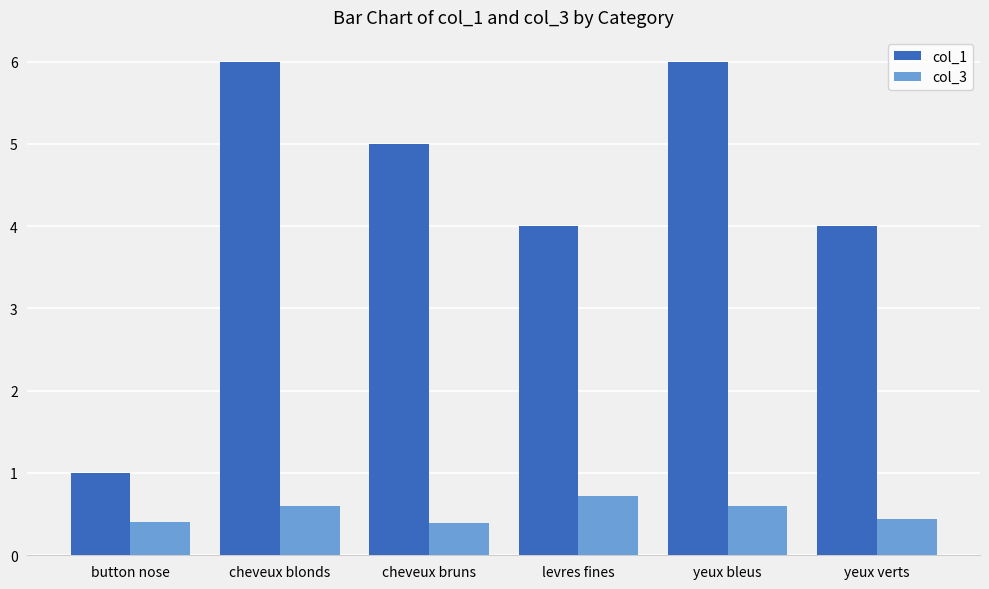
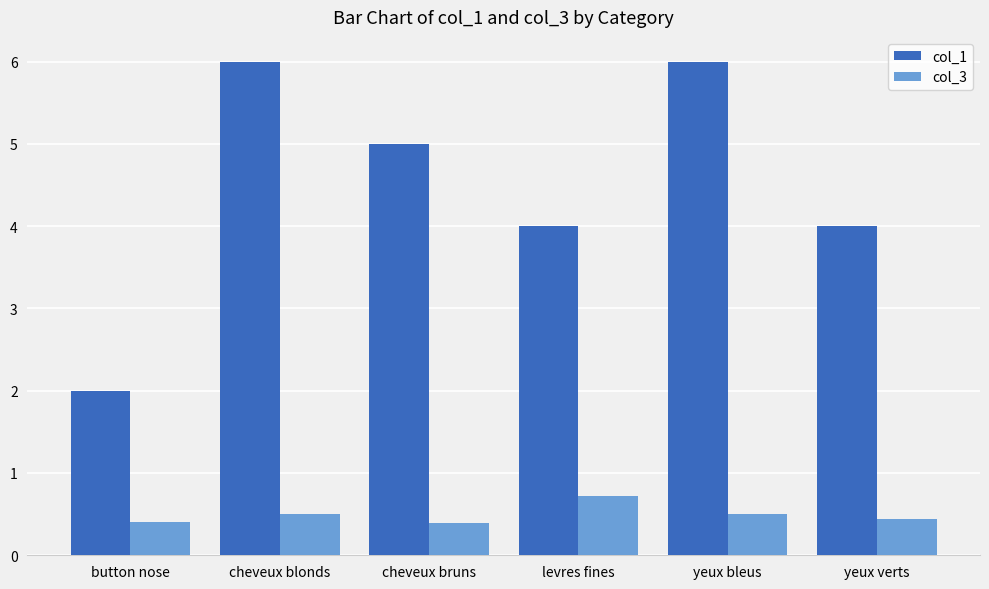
  {
    "col_1": {
-     "button nose": 1,
+     "button nose": 2,
      "cheveux blonds": 6,
      "cheveux bruns": 5,
      "levres fines": 4,
      "yeux bleus": 6,
      "yeux verts": 4
    },
    "col_3": {
      "button nose": 0.4,
-     "cheveux blonds": 0.6,
+     "cheveux blonds": 0.5,
      "cheveux bruns": 0.4,
      "levres fines": 0.7,
-     "yeux bleus": 0.6,
+     "yeux bleus": 0.5,
      "yeux verts": 0.4
    }
  }
